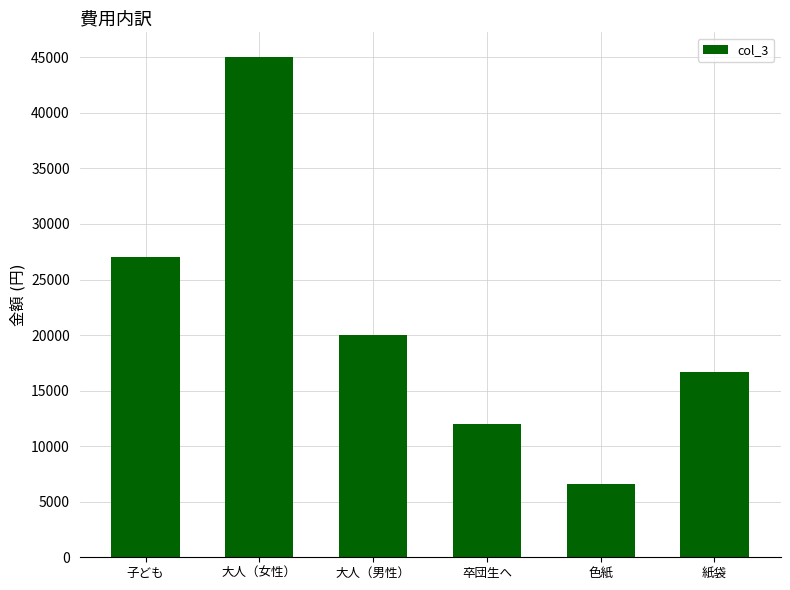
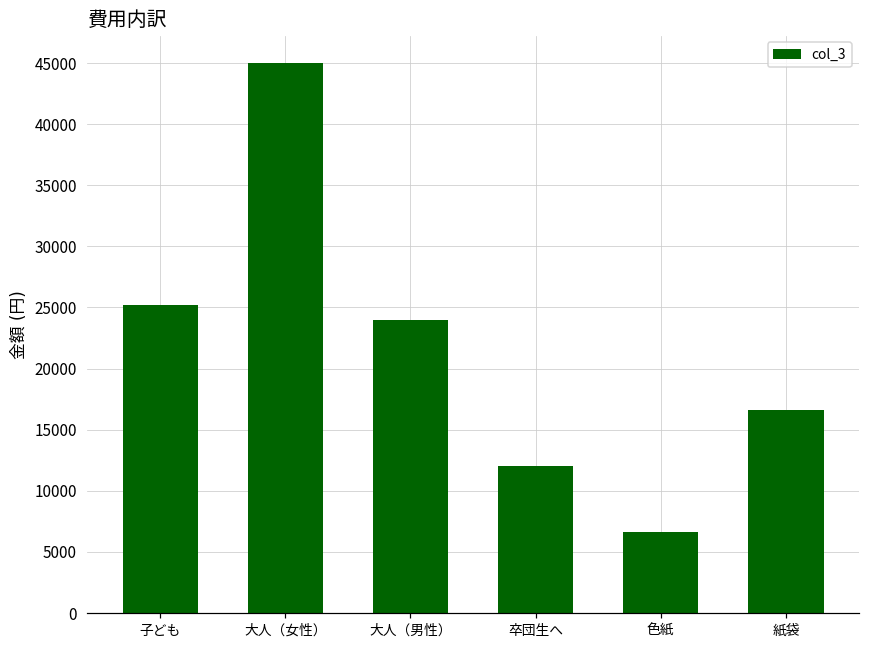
  {
-   "子ども": 27000,
+   "子ども": 25200,
    "大人（女性）": 45000,
-   "大人（男性）": 20000,
+   "大人（男性）": 24000,
    "卒団生へ": 12000,
    "色紙": 6600,
    "紙袋": 16600
  }
